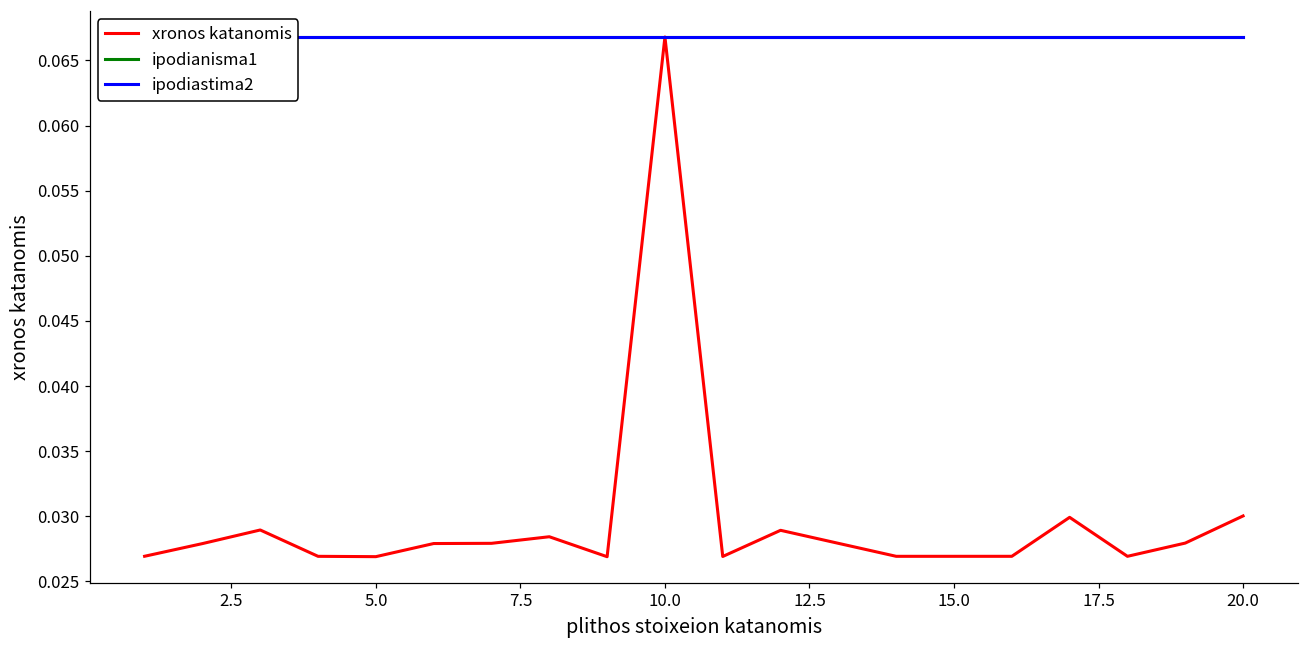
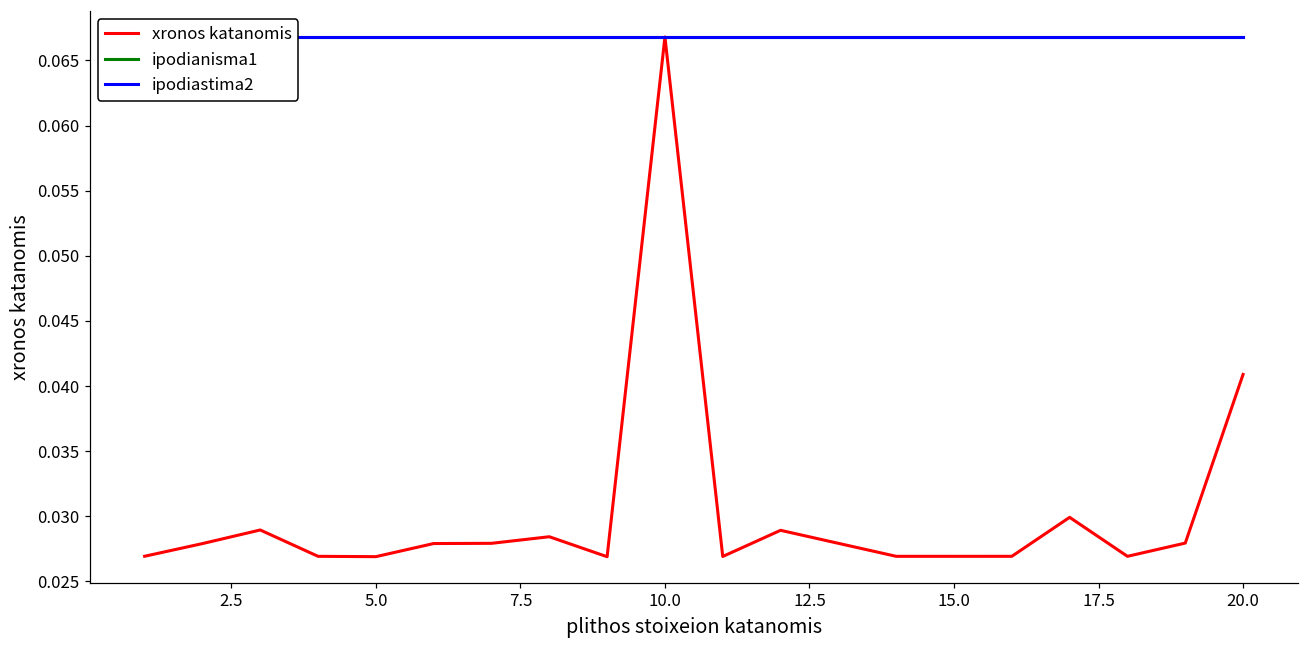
  {
    "xronos katanomis": {
      "5.0": 0.0269,
      "15.0": 0.0269,
-     "20.0": 0.0300
+     "20.0": 0.0409
    },
    "ipodiastima2": {
      "5.0": 0.0668,
      "15.0": 0.0668,
      "20.0": 0.0668
    }
  }
